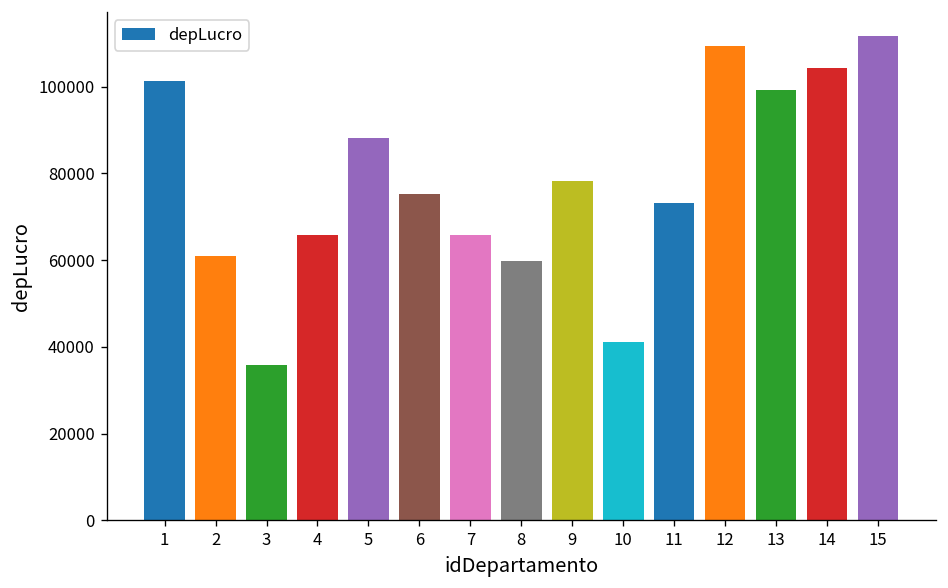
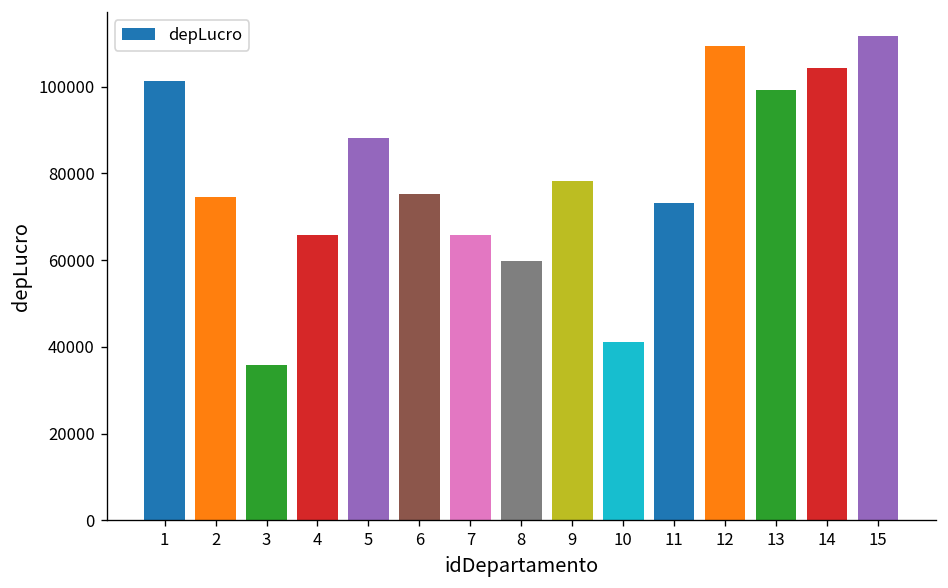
  {
    "1": 101000,
-   "2": 61000,
+   "2": 74000,
    "3": 36000,
    "4": 66000,
    "5": 88000,
    "6": 75000,
    "7": 66000,
    "8": 60000,
    "9": 78000,
    "10": 41000,
    "11": 73000,
    "12": 109000,
    "13": 99000,
    "14": 104000,
    "15": 112000
  }
